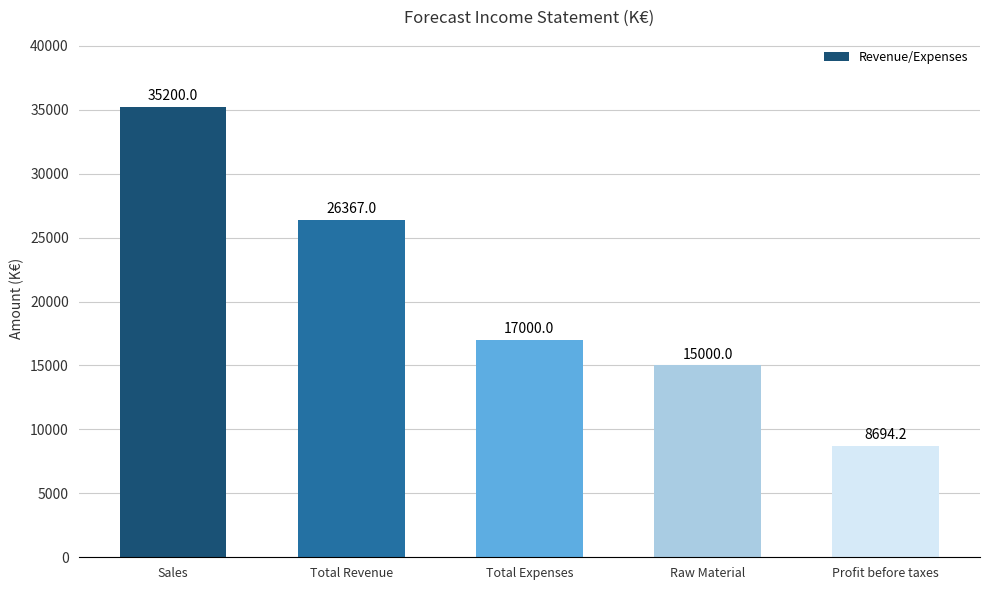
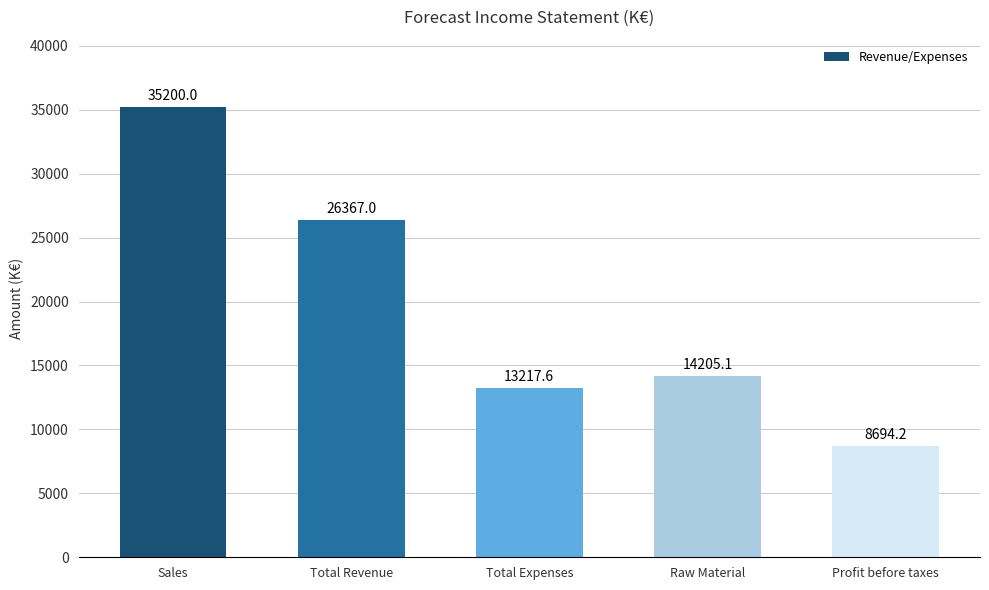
  {
    "Sales": 35200.0,
    "Total Revenue": 26367.0,
-   "Total Expenses": 17000.0,
-   "Raw Material": 15000.0,
+   "Total Expenses": 13217.6,
+   "Raw Material": 14205.1,
    "Profit before taxes": 8694.2
  }
